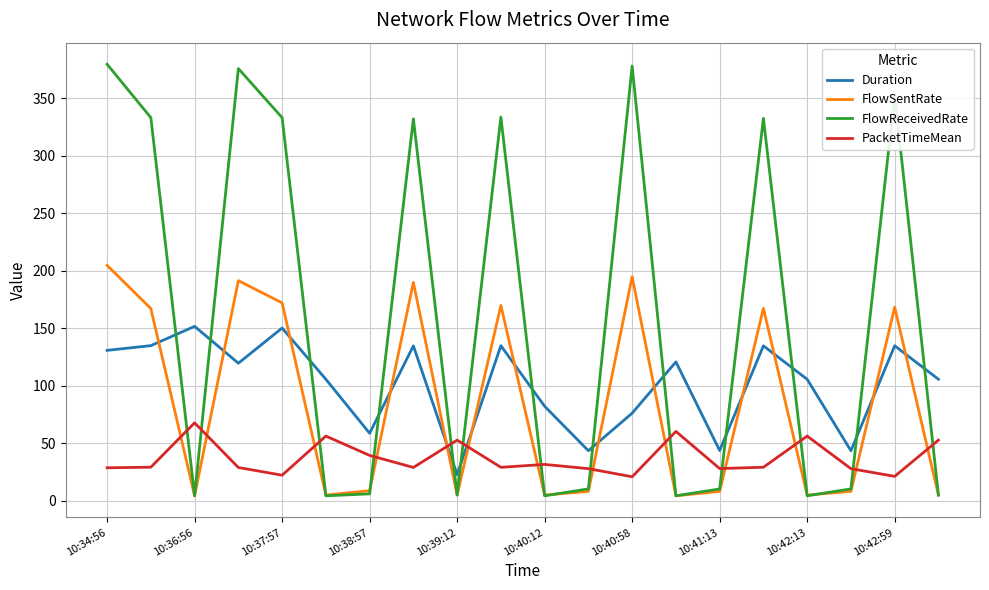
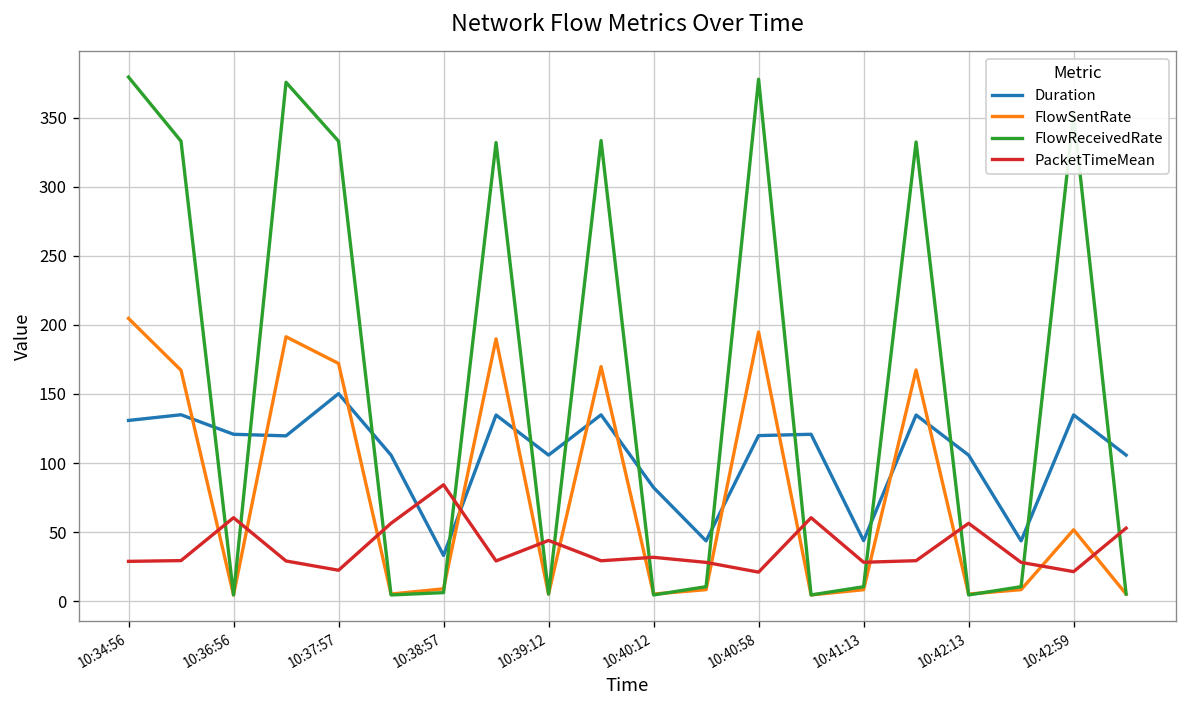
  {
    "Duration": {
      "10:34:56": 131,
-     "10:36:56": 152,
+     "10:36:56": 121,
      "10:37:57": 150,
-     "10:38:57": 59,
-     "10:39:12": 23,
+     "10:38:57": 33,
+     "10:39:12": 106,
      "10:40:12": 82,
-     "10:40:58": 76,
+     "10:40:58": 120,
      "10:41:13": 44,
      "10:42:59": 135
    },
    "FlowSentRate": {
      "10:34:56": 205,
      "10:37:57": 172,
      "10:38:57": 9,
      "10:40:58": 195,
-     "10:42:59": 168
+     "10:42:59": 52
    },
    "FlowReceivedRate": {
      "10:34:56": 379,
      "10:37:57": 333,
      "10:38:57": 6,
      "10:40:58": 378
    },
    "PacketTimeMean": {
      "10:34:56": 29,
-     "10:36:56": 68,
+     "10:36:56": 60,
      "10:37:57": 22,
-     "10:38:57": 40,
-     "10:39:12": 53,
+     "10:38:57": 84,
+     "10:39:12": 44,
      "10:40:12": 32,
      "10:40:58": 21,
      "10:41:13": 28,
      "10:42:59": 21
    }
  }
